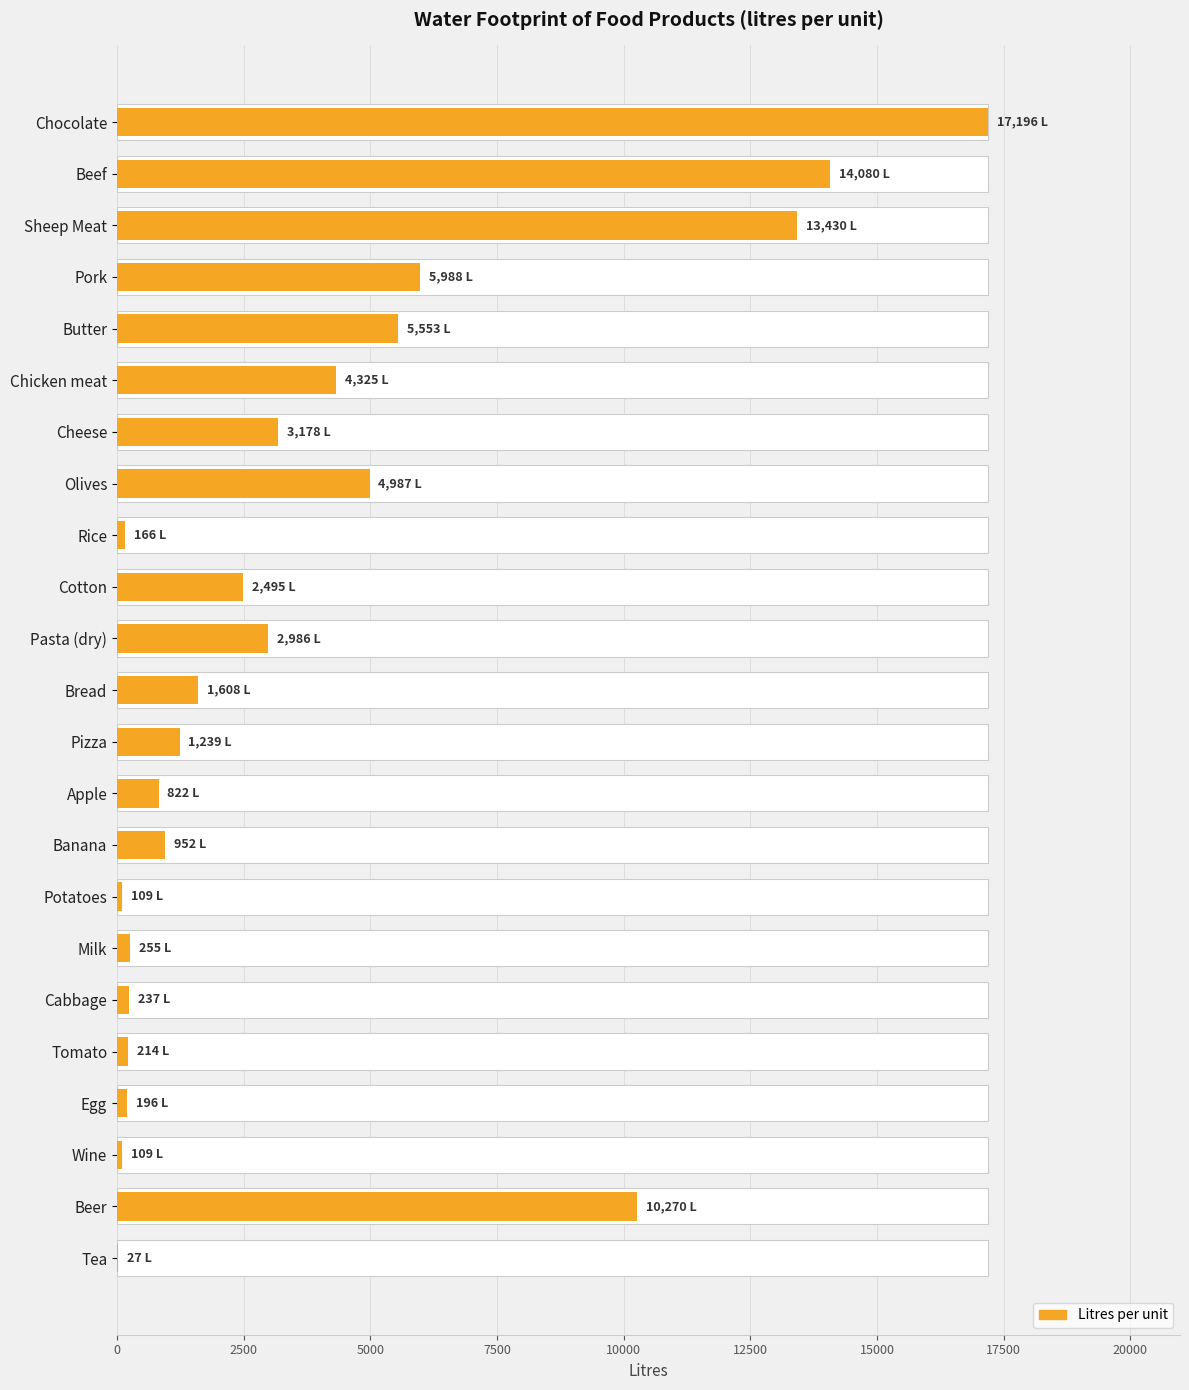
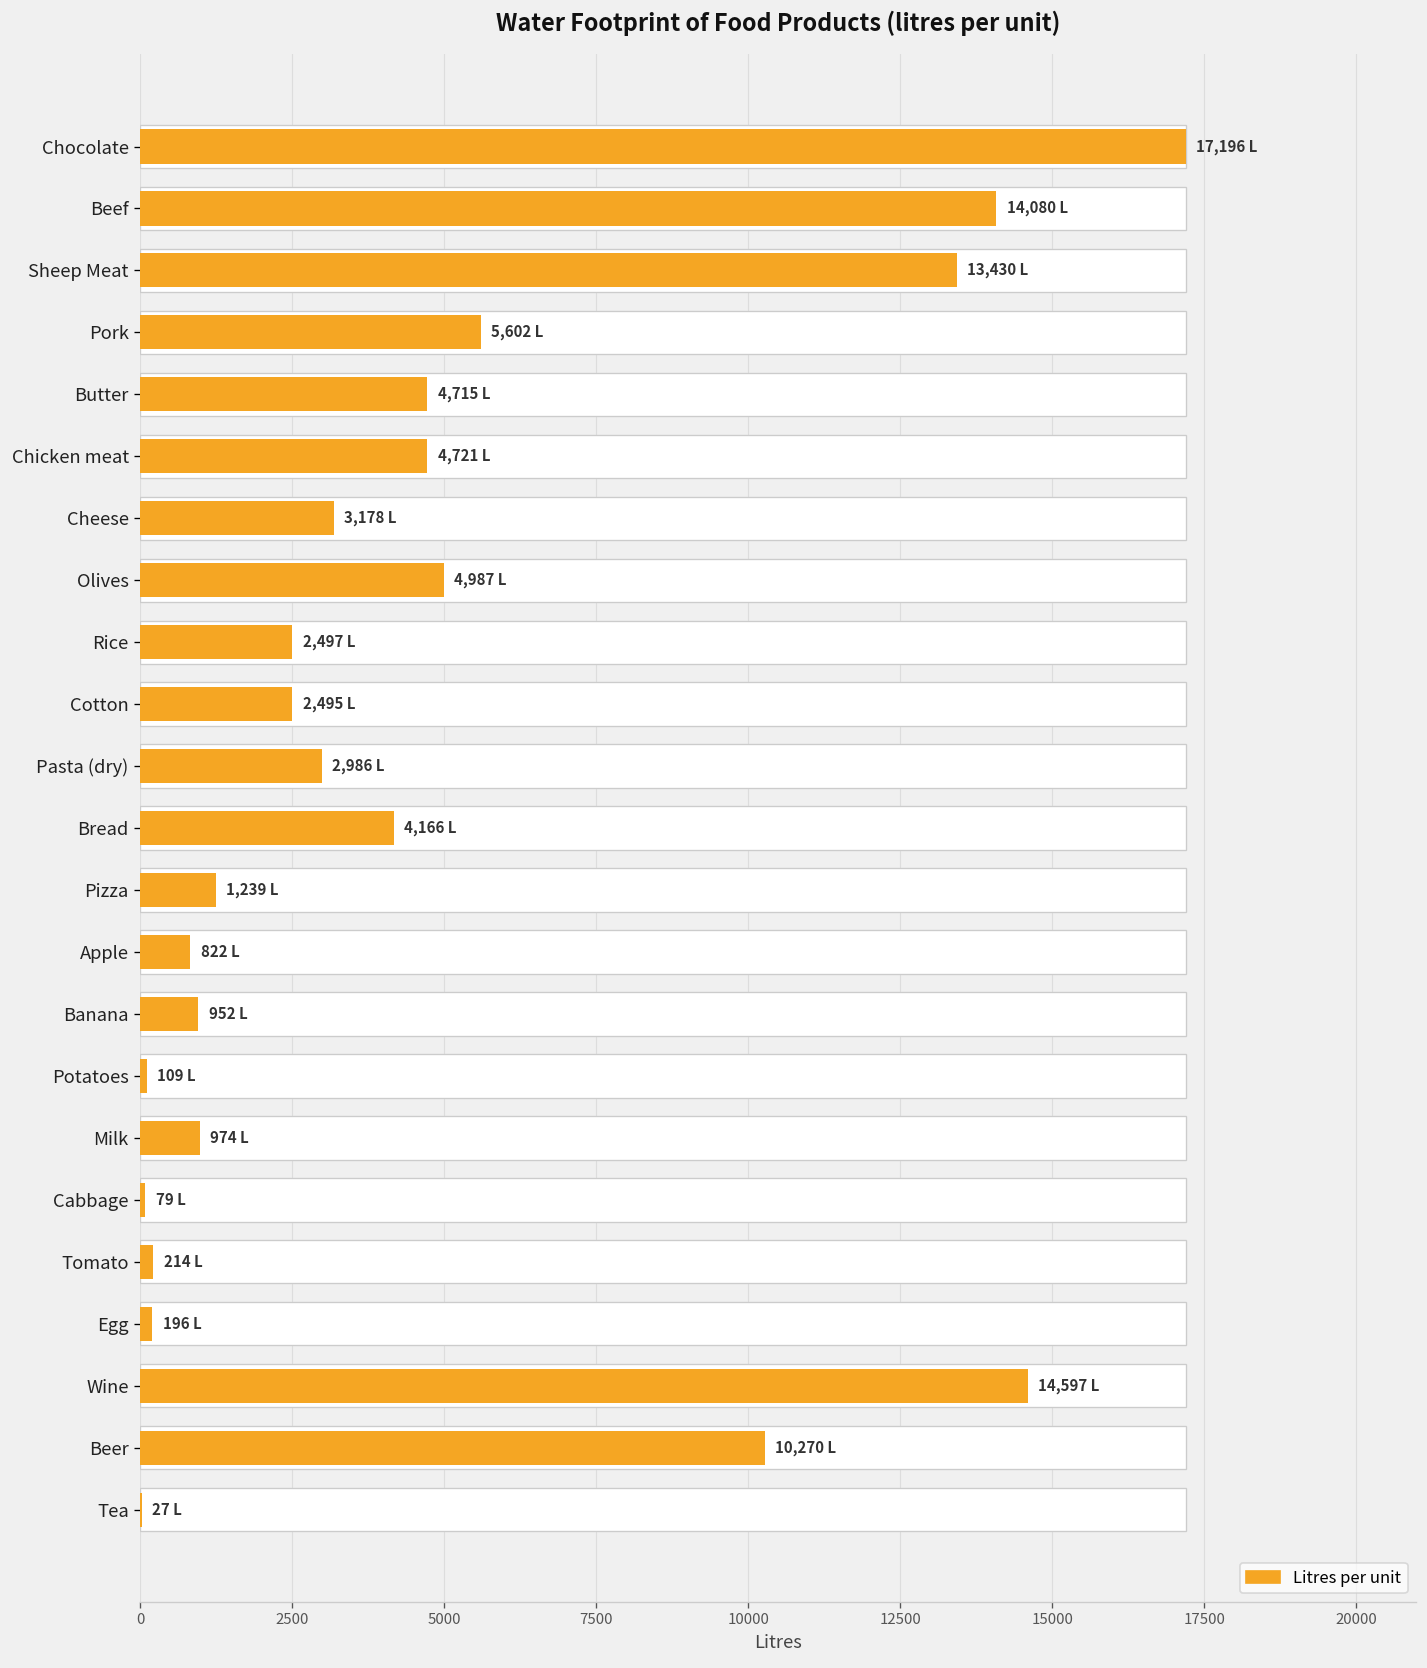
  {
    "Litres per unit": {
      "Chocolate": "17,196",
-     "Pork": "5,988",
-     "Butter": "5,553",
-     "Chicken meat": "4,325",
-     "Rice": "166",
-     "Bread": "1,608",
-     "Milk": "255",
-     "Cabbage": "237",
-     "Wine": "109",
+     "Pork": "5,602",
+     "Butter": "4,715",
+     "Chicken meat": "4,721",
+     "Rice": "2,497",
+     "Bread": "4,166",
+     "Milk": "974",
+     "Cabbage": "79",
+     "Wine": "14,597",
      "Tea": "27"
    }
  }
